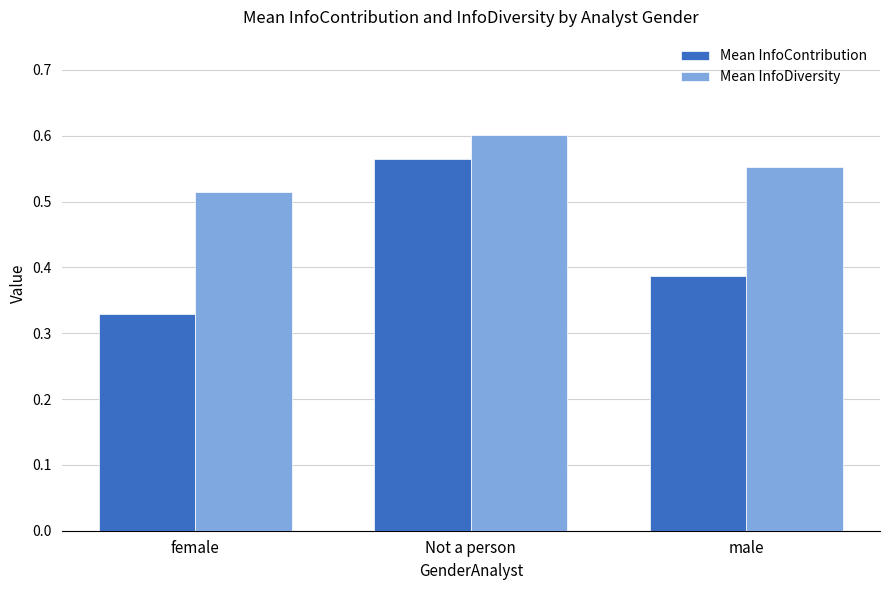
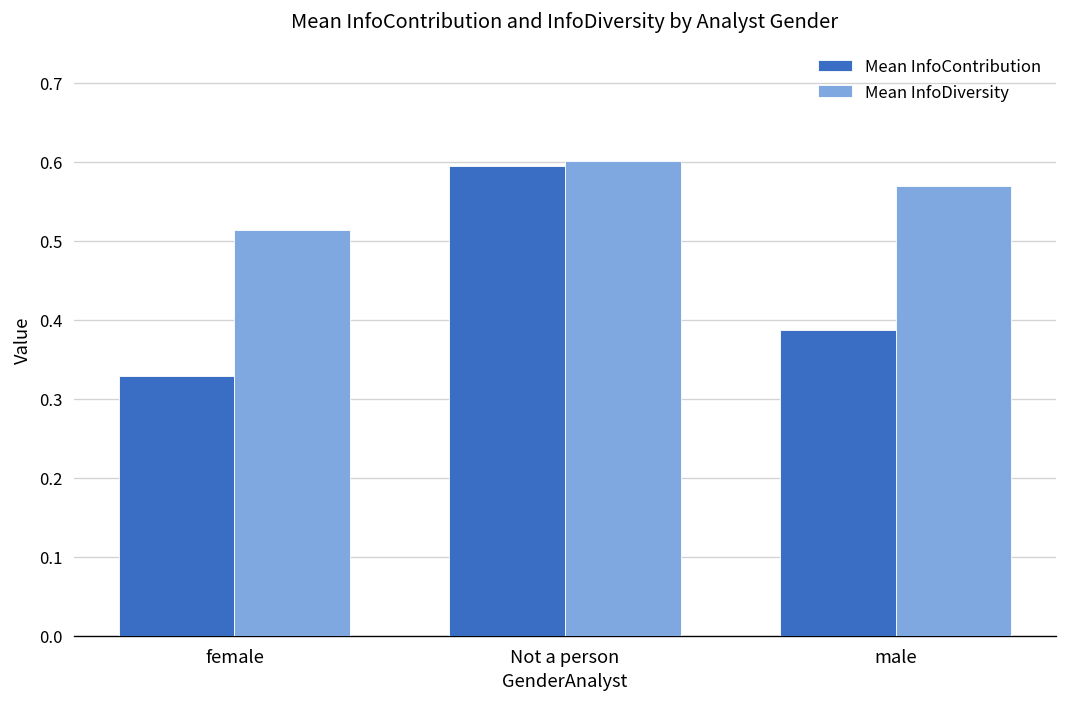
  {
    "Mean InfoContribution": {
      "female": 0.33,
-     "Not a person": 0.57,
+     "Not a person": 0.59,
      "male": 0.39
    },
    "Mean InfoDiversity": {
      "female": 0.51,
      "Not a person": 0.60,
-     "male": 0.55
+     "male": 0.57
    }
  }
